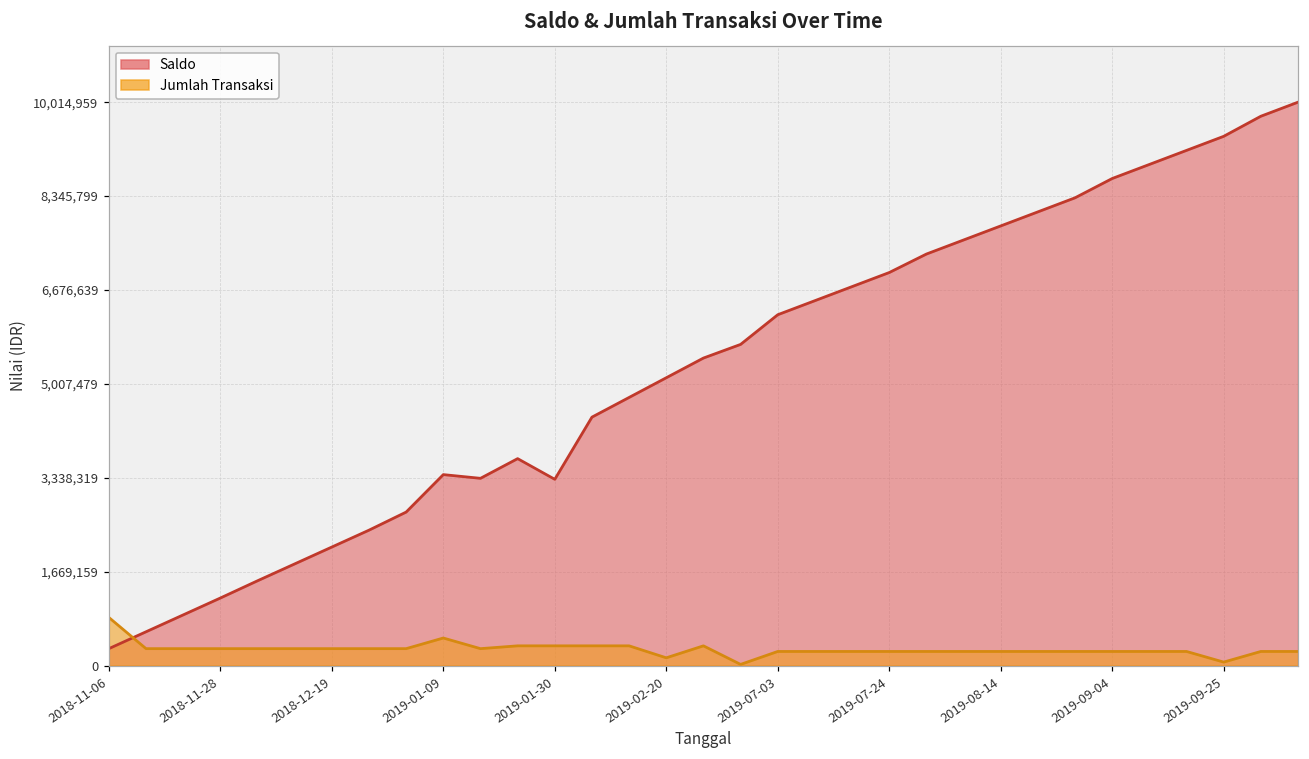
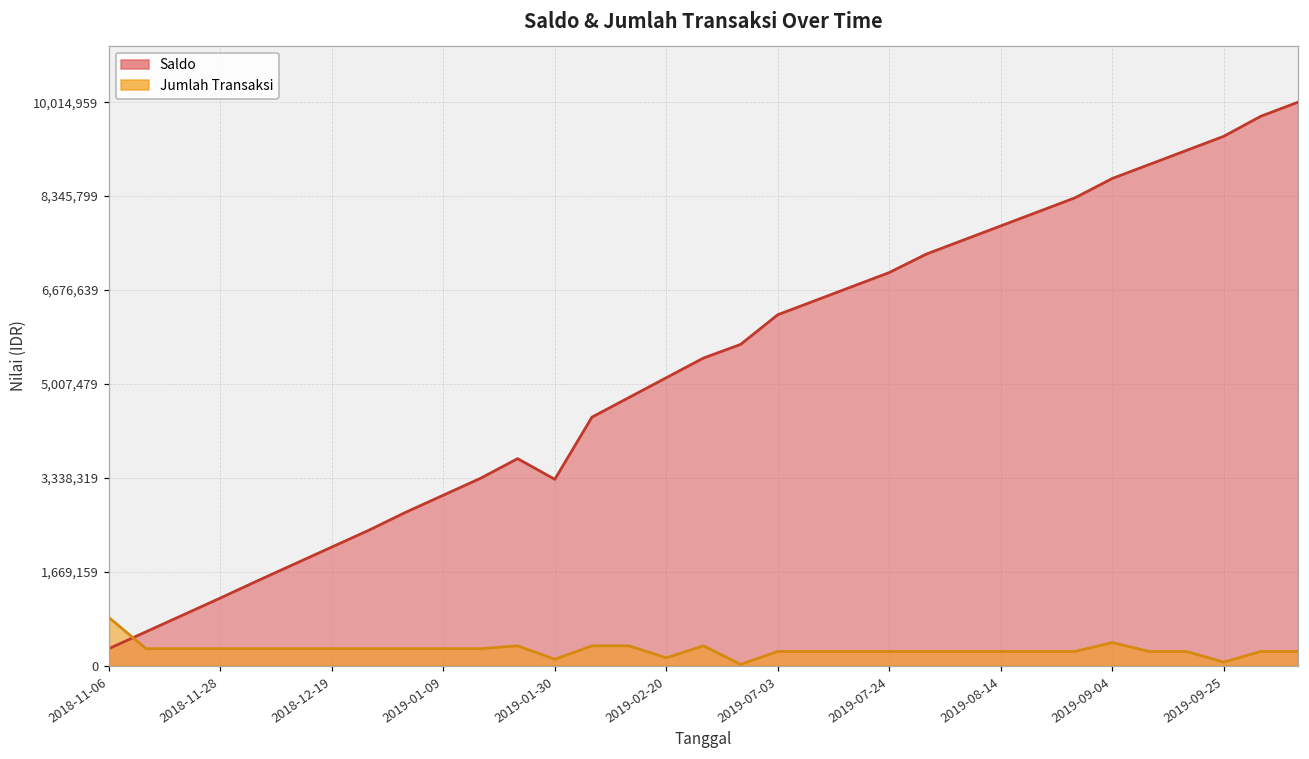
  {
    "Saldo": {
      "2018-11-06": "300,000",
      "2018-11-28": "1,200,000",
      "2018-12-19": "2,100,000",
-     "2019-01-09": "3,400,000",
+     "2019-01-09": "3,000,000",
      "2019-01-30": "3,300,000",
      "2019-02-20": "5,100,000",
      "2019-07-03": "6,200,000",
      "2019-07-24": "7,000,000",
      "2019-08-14": "7,800,000",
      "2019-09-04": "8,700,000",
      "2019-09-25": "9,400,000"
    },
    "Jumlah Transaksi": {
      "2018-11-06": "900,000",
      "2018-11-28": "300,000",
      "2018-12-19": "300,000",
-     "2019-01-09": "500,000",
-     "2019-01-30": "400,000",
+     "2019-01-09": "300,000",
+     "2019-01-30": "100,000",
      "2019-02-20": "100,000",
      "2019-07-03": "300,000",
      "2019-07-24": "300,000",
      "2019-08-14": "300,000",
-     "2019-09-04": "300,000",
+     "2019-09-04": "400,000",
      "2019-09-25": "100,000"
    }
  }
